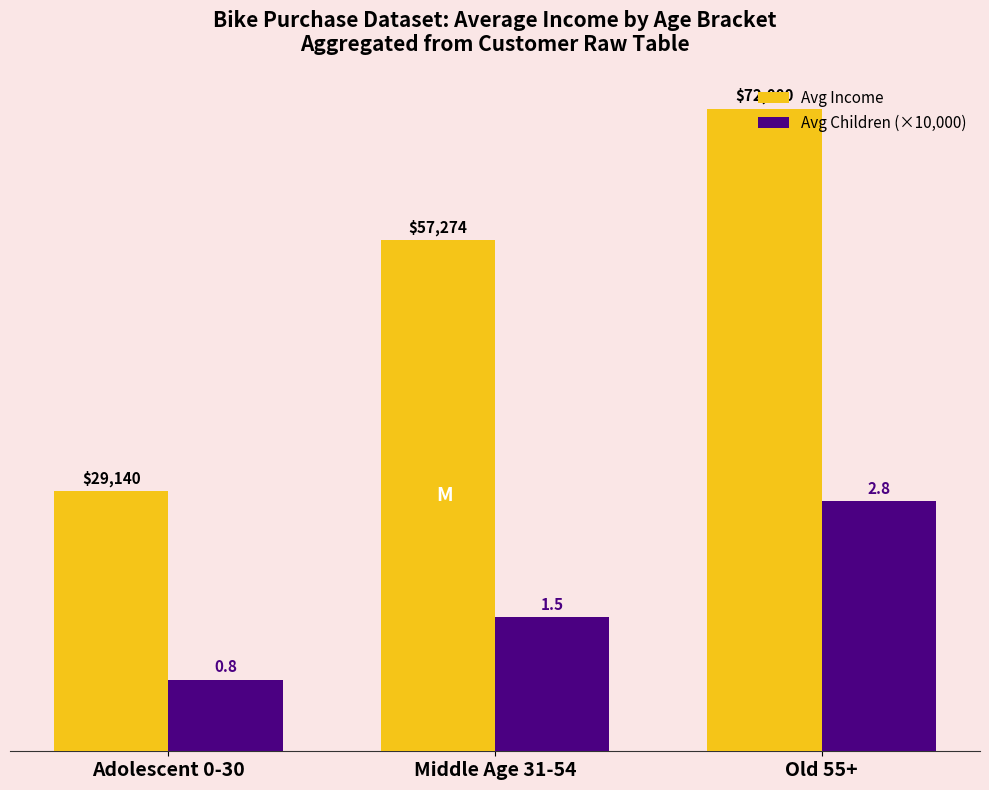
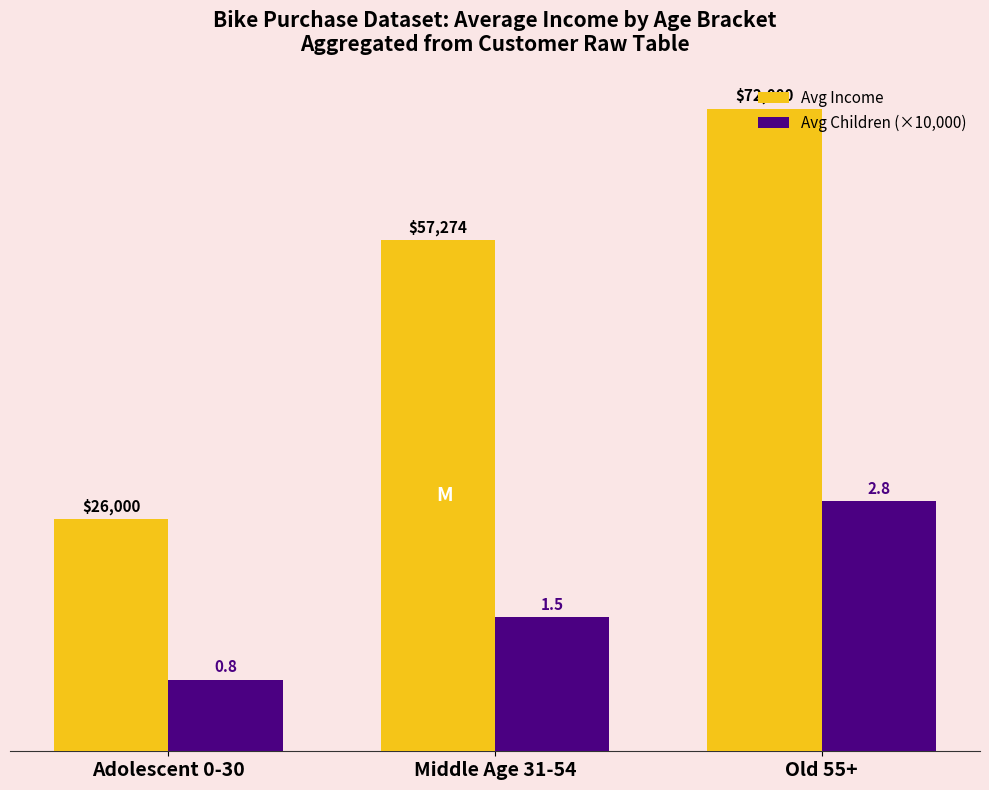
  {
    "Avg Income": {
-     "Adolescent 0-30": "$29,140",
+     "Adolescent 0-30": "$26,000",
      "Old 55+": "$72,000"
    }
  }
